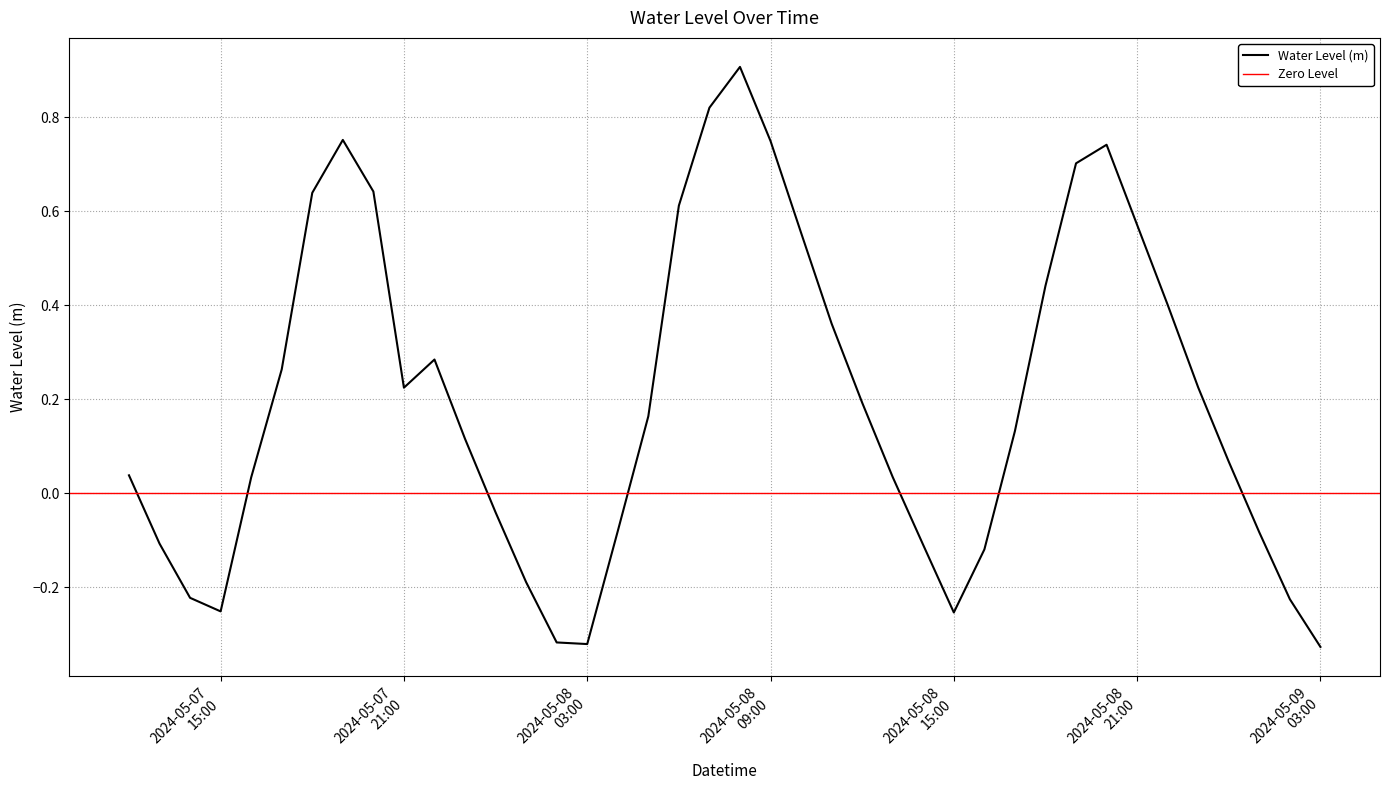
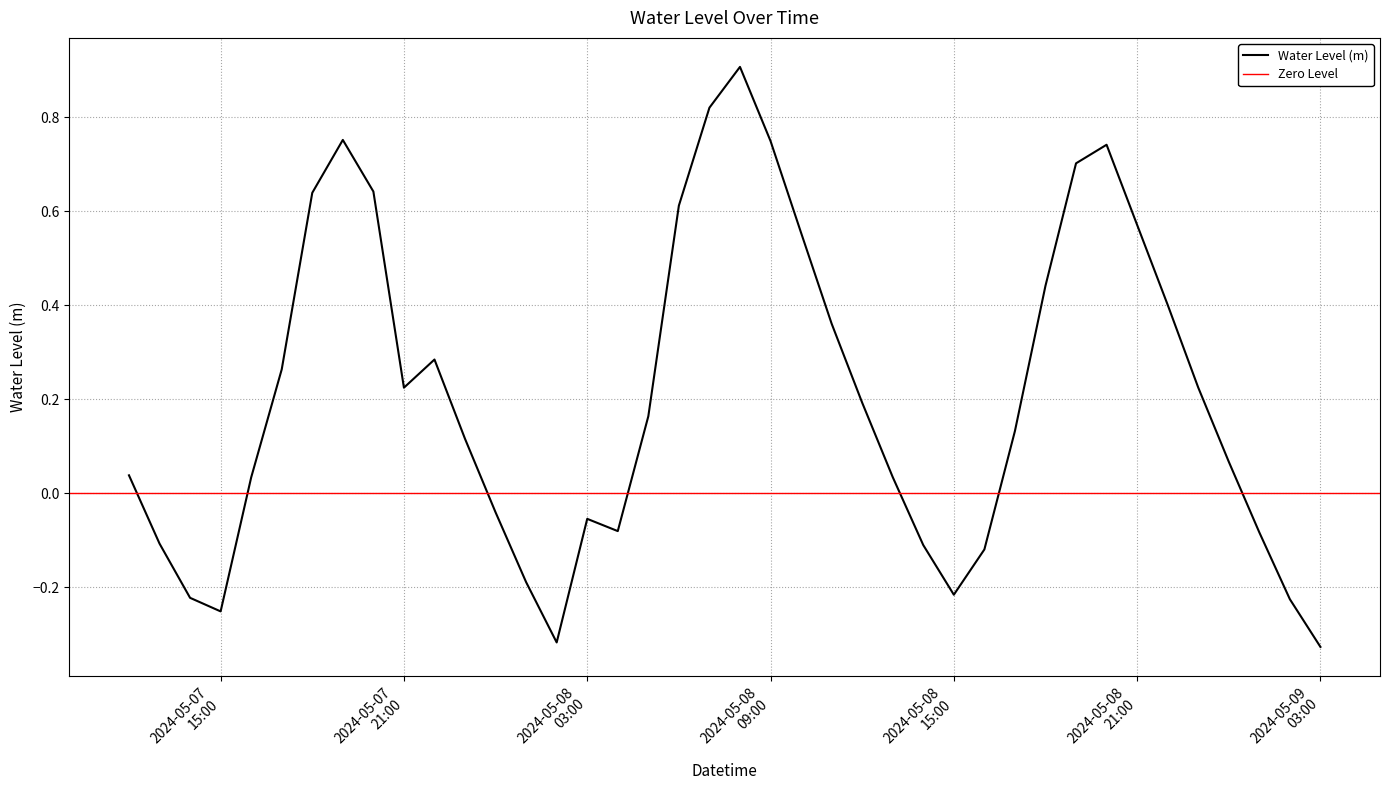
  {
    "2024-05-07 15:00": -0.25,
    "2024-05-07 21:00": 0.22,
-   "2024-05-08 03:00": -0.32,
+   "2024-05-08 03:00": -0.05,
    "2024-05-08 09:00": 0.75,
-   "2024-05-08 15:00": -0.25,
+   "2024-05-08 15:00": -0.22,
    "2024-05-08 21:00": 0.57,
    "2024-05-09 03:00": -0.33
  }
